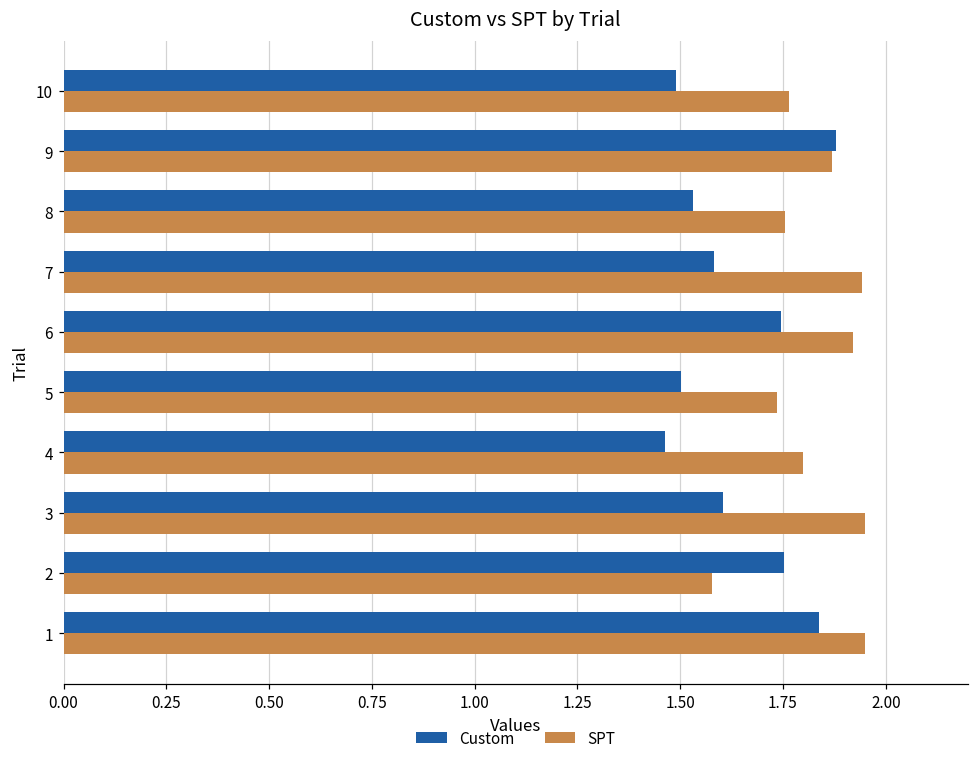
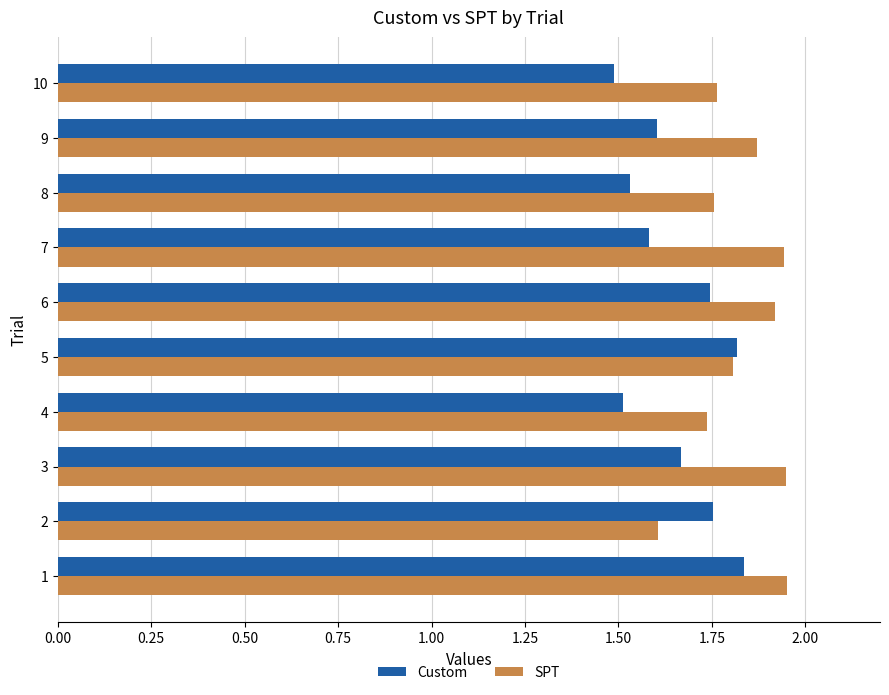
  {
    "Custom": {
      "10": 1.49,
-     "9": 1.88,
+     "9": 1.60,
      "8": 1.53,
      "7": 1.58,
      "6": 1.74,
-     "5": 1.50,
-     "4": 1.46,
-     "3": 1.61,
+     "5": 1.82,
+     "4": 1.51,
+     "3": 1.67,
      "2": 1.75,
      "1": 1.84
    },
    "SPT": {
      "10": 1.76,
      "9": 1.87,
      "8": 1.76,
      "7": 1.94,
      "6": 1.92,
-     "5": 1.74,
-     "4": 1.80,
+     "5": 1.81,
+     "4": 1.74,
      "3": 1.95,
-     "2": 1.58,
+     "2": 1.61,
      "1": 1.95
    }
  }
